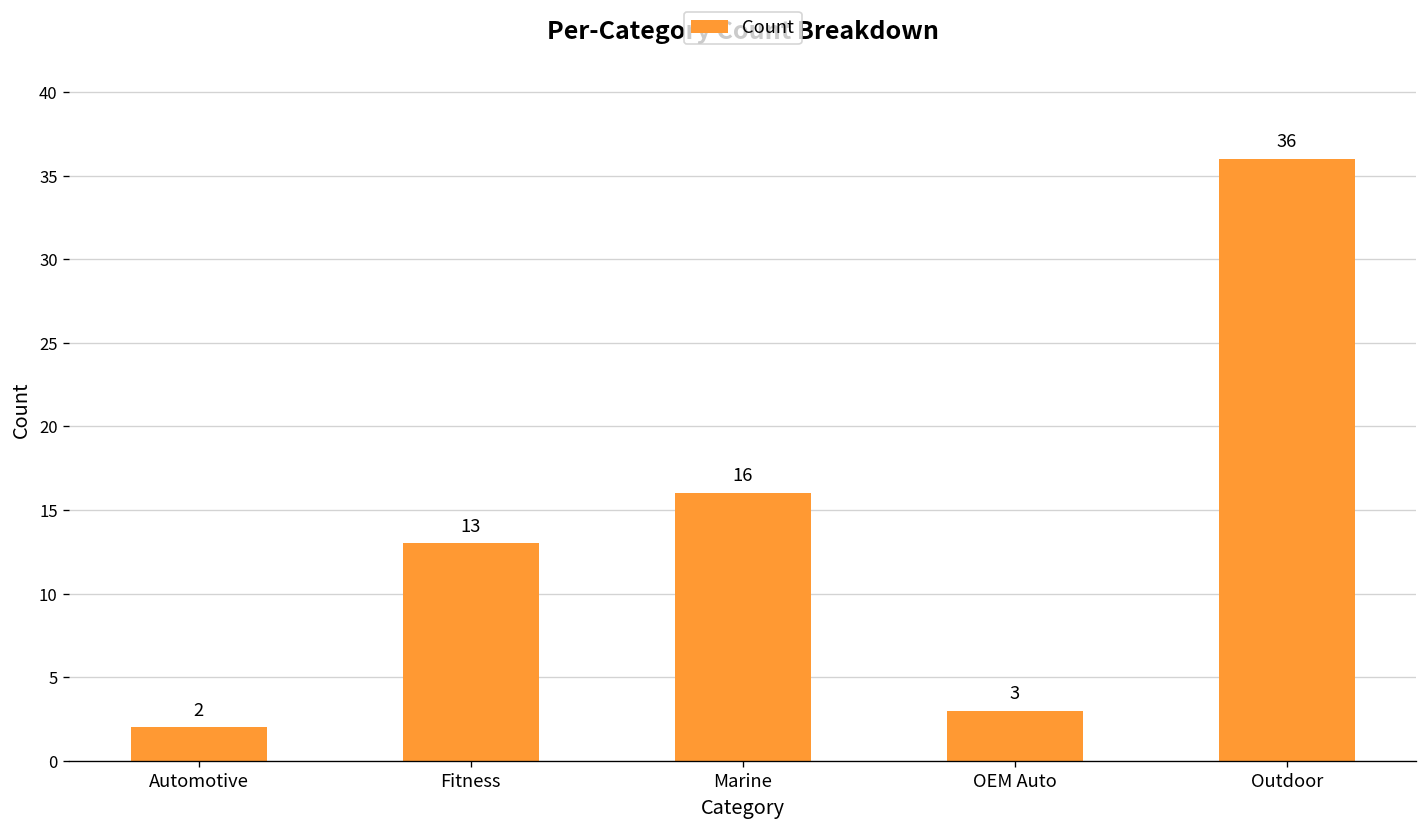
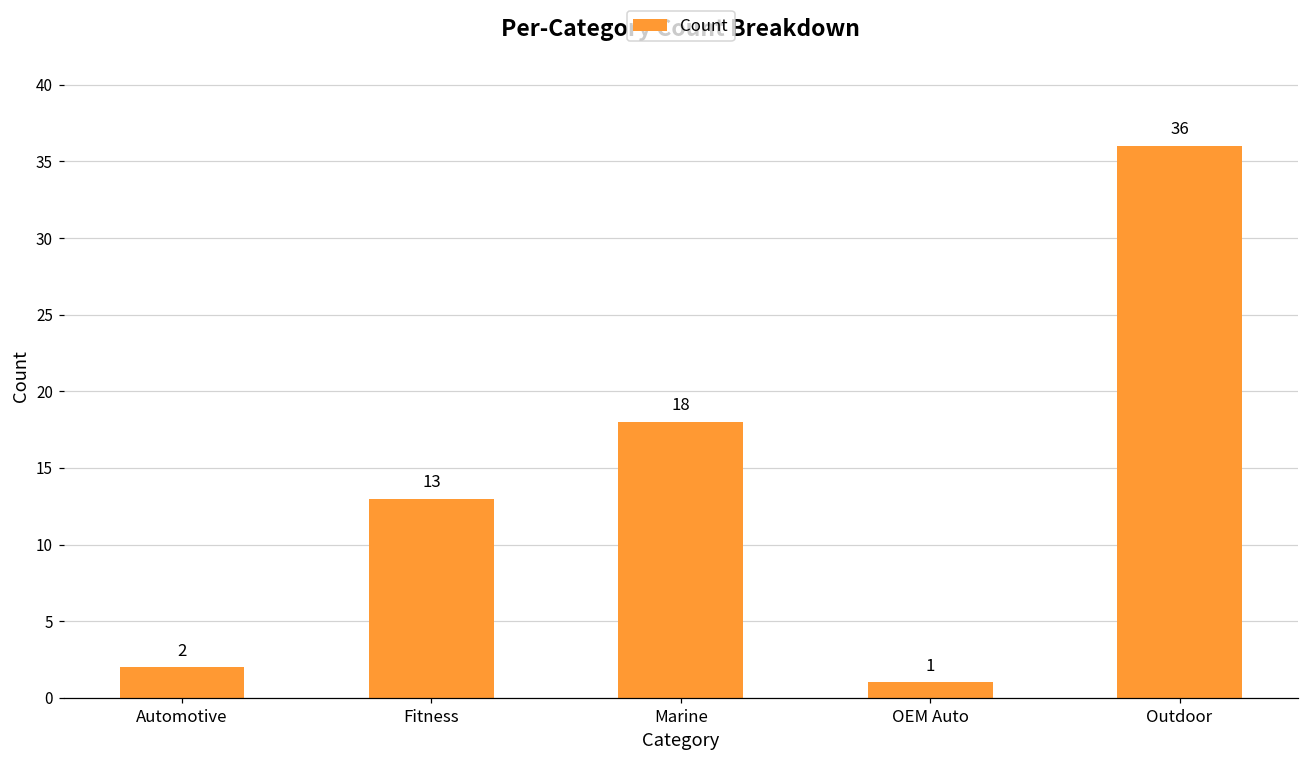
  {
    "Automotive": 2,
    "Fitness": 13,
-   "Marine": 16,
-   "OEM Auto": 3,
+   "Marine": 18,
+   "OEM Auto": 1,
    "Outdoor": 36
  }
